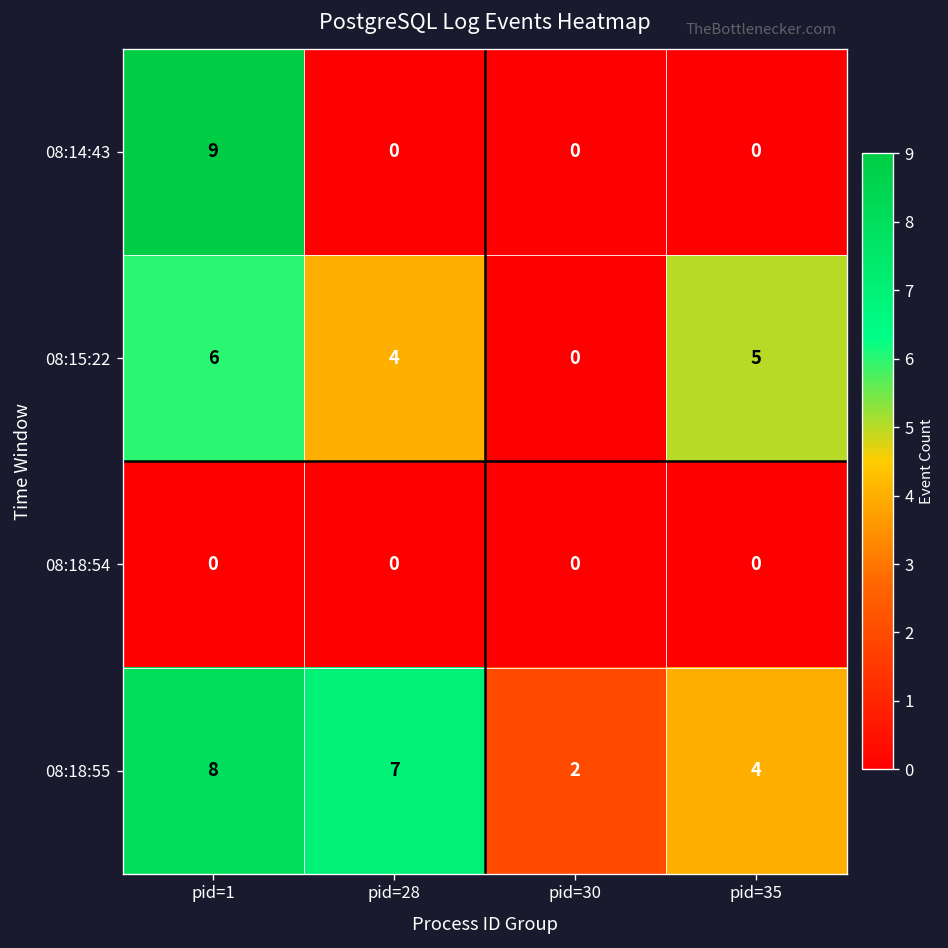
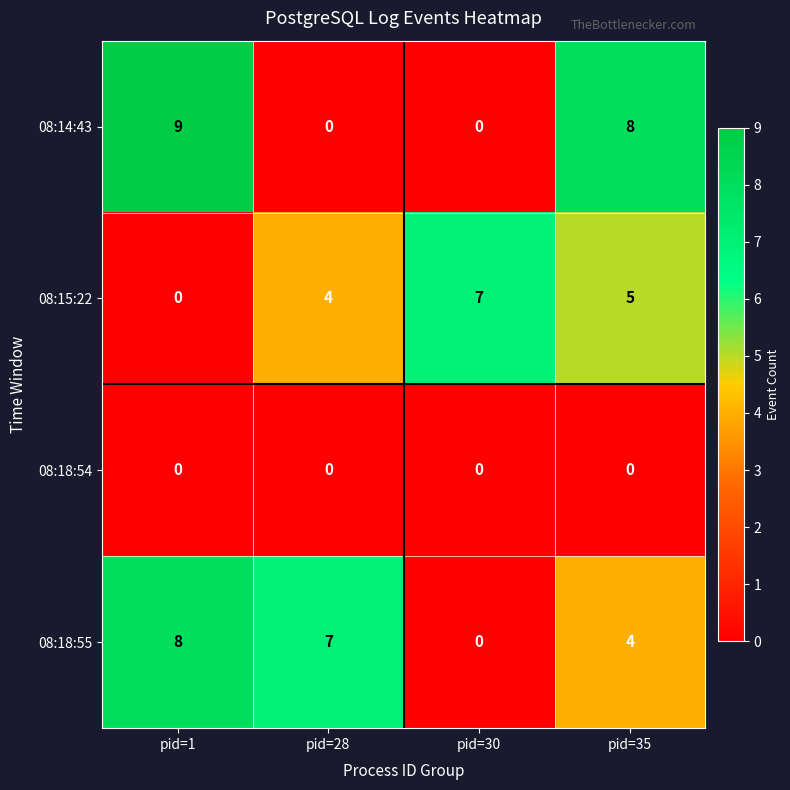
  {
    "08:14:43": {
      "pid=1": 9,
      "pid=28": 0,
      "pid=30": 0,
-     "pid=35": 0
+     "pid=35": 8
    },
    "08:15:22": {
-     "pid=1": 6,
+     "pid=1": 0,
      "pid=28": 4,
-     "pid=30": 0,
+     "pid=30": 7,
      "pid=35": 5
    },
    "08:18:54": {
      "pid=1": 0,
      "pid=28": 0,
      "pid=30": 0,
      "pid=35": 0
    },
    "08:18:55": {
      "pid=1": 8,
      "pid=28": 7,
-     "pid=30": 2,
+     "pid=30": 0,
      "pid=35": 4
    }
  }
